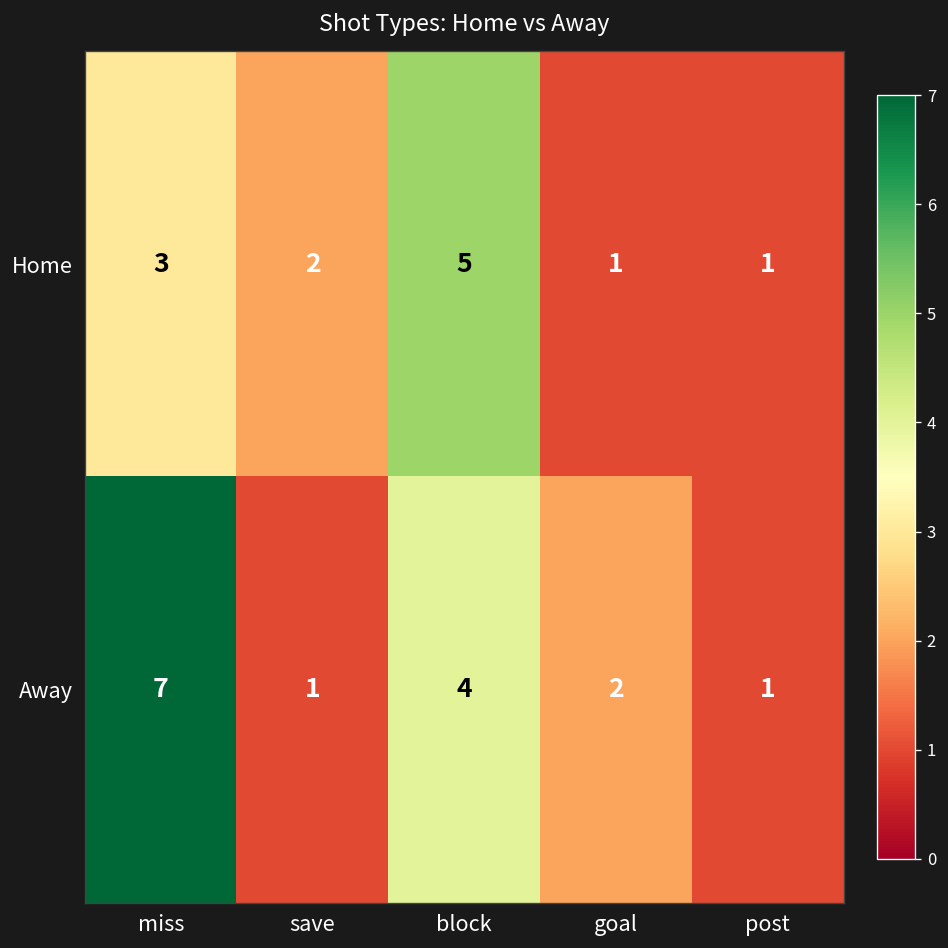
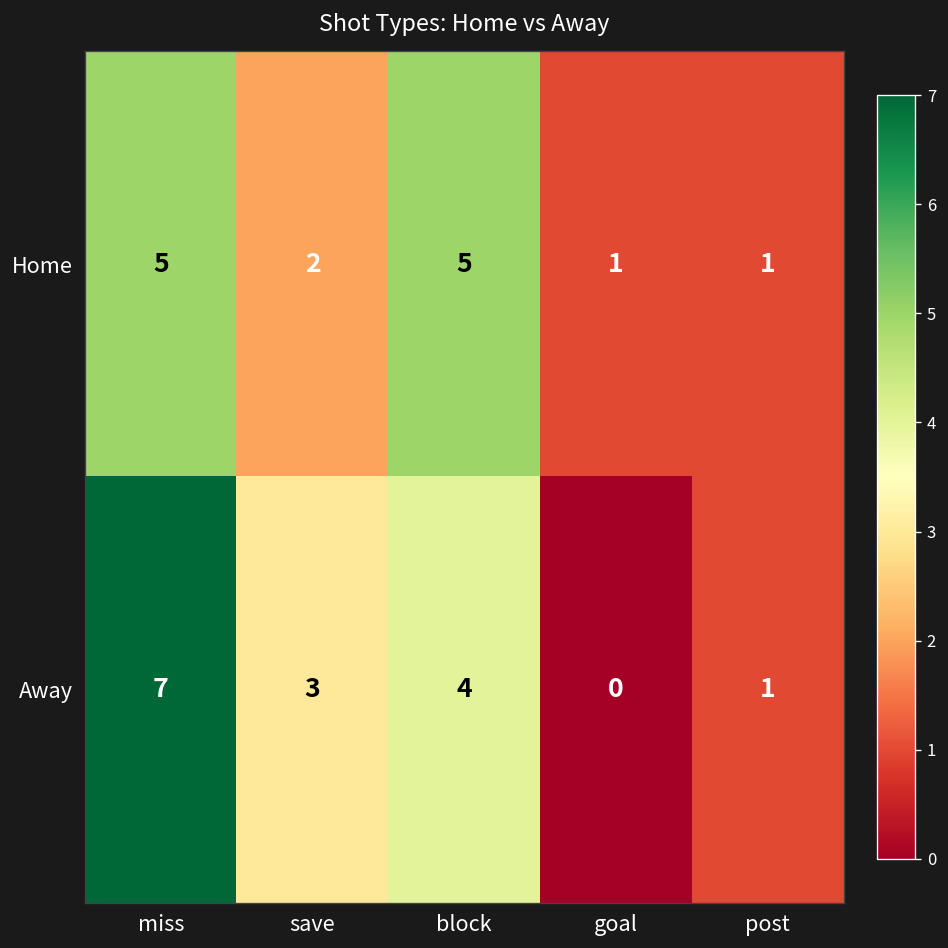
  {
    "Home": {
-     "miss": 3,
+     "miss": 5,
      "save": 2,
      "block": 5,
      "goal": 1,
      "post": 1
    },
    "Away": {
      "miss": 7,
-     "save": 1,
+     "save": 3,
      "block": 4,
-     "goal": 2,
+     "goal": 0,
      "post": 1
    }
  }
